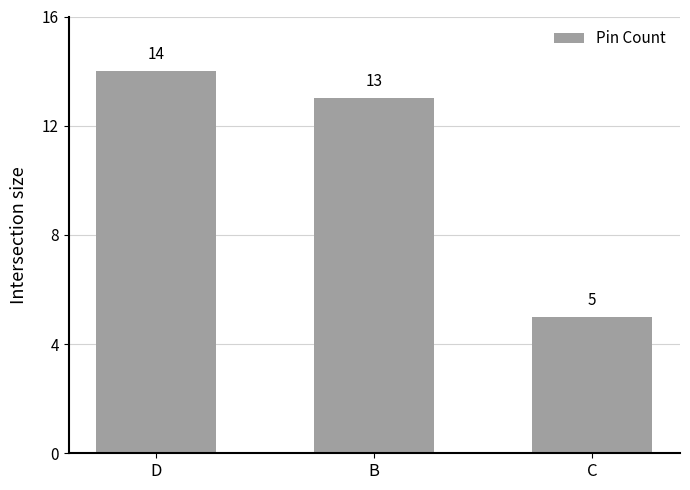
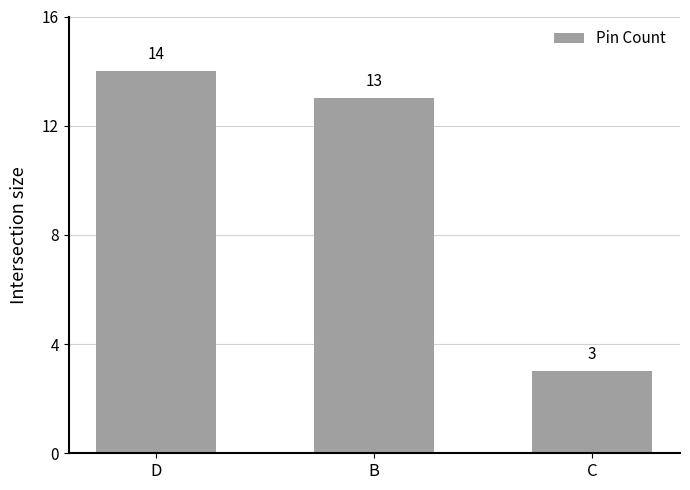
  {
    "D": 14,
    "B": 13,
-   "C": 5
+   "C": 3
  }
